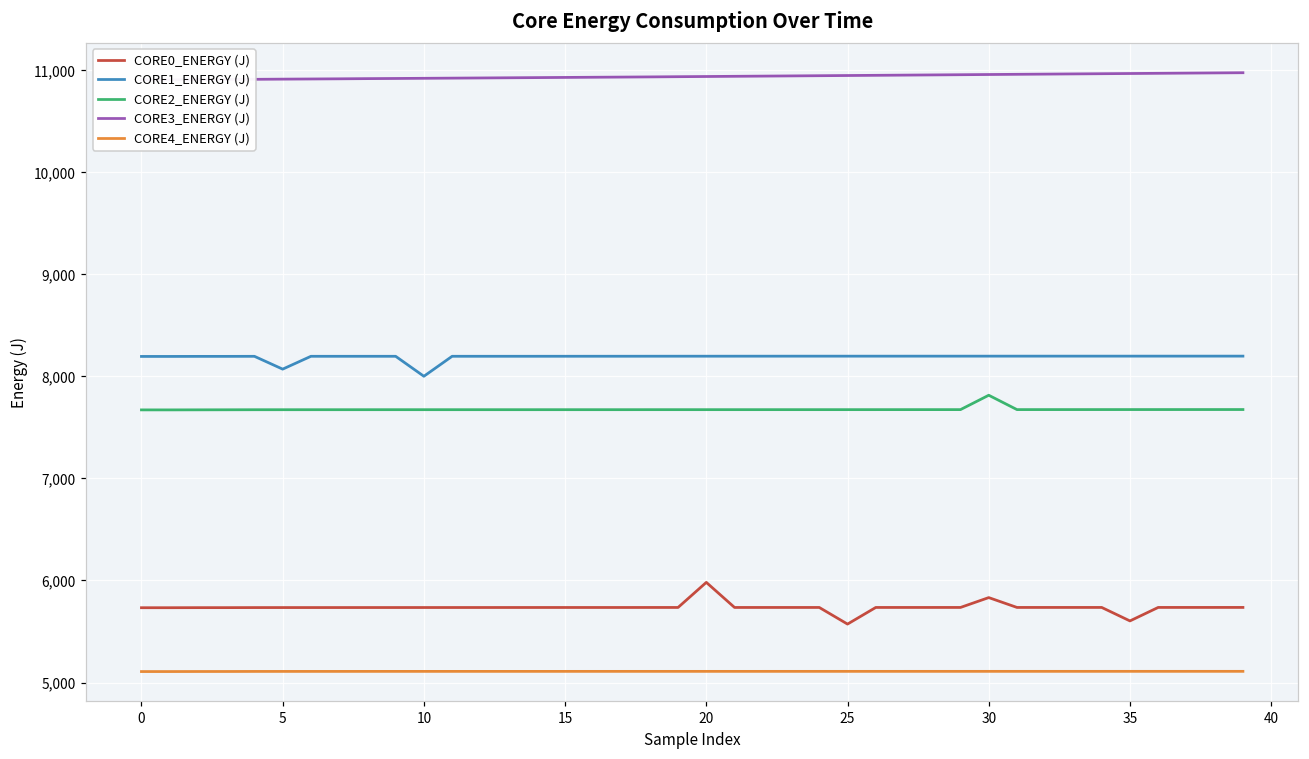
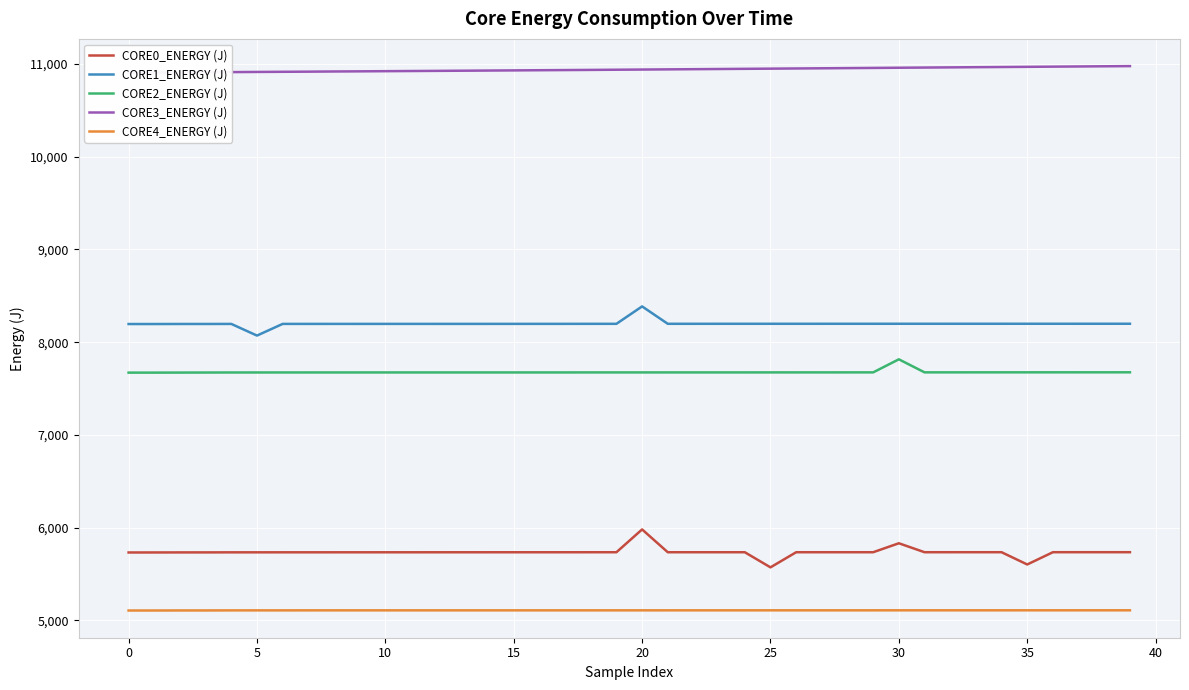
  {
    "CORE0_ENERGY (J)": {
      "0": "5,700",
      "5": "5,700",
      "10": "5,700",
      "15": "5,700",
      "20": "6,000",
      "25": "5,600",
      "30": "5,800",
      "35": "5,600"
    },
    "CORE1_ENERGY (J)": {
      "0": "8,200",
      "5": "8,100",
-     "10": "8,000",
+     "10": "8,200",
      "15": "8,200",
-     "20": "8,200",
+     "20": "8,400",
      "25": "8,200",
      "30": "8,200",
      "35": "8,200"
    },
    "CORE2_ENERGY (J)": {
      "0": "7,700",
      "5": "7,700",
      "10": "7,700",
      "15": "7,700",
      "20": "7,700",
      "25": "7,700",
      "30": "7,800",
      "35": "7,700"
    },
    "CORE3_ENERGY (J)": {
      "5": "10,900",
      "10": "10,900",
      "15": "10,900",
      "20": "10,900",
      "25": "10,900",
      "30": "11,000",
      "35": "11,000"
    },
    "CORE4_ENERGY (J)": {
      "0": "5,100",
      "5": "5,100",
      "10": "5,100",
      "15": "5,100",
      "20": "5,100",
      "25": "5,100",
      "30": "5,100",
      "35": "5,100"
    }
  }
